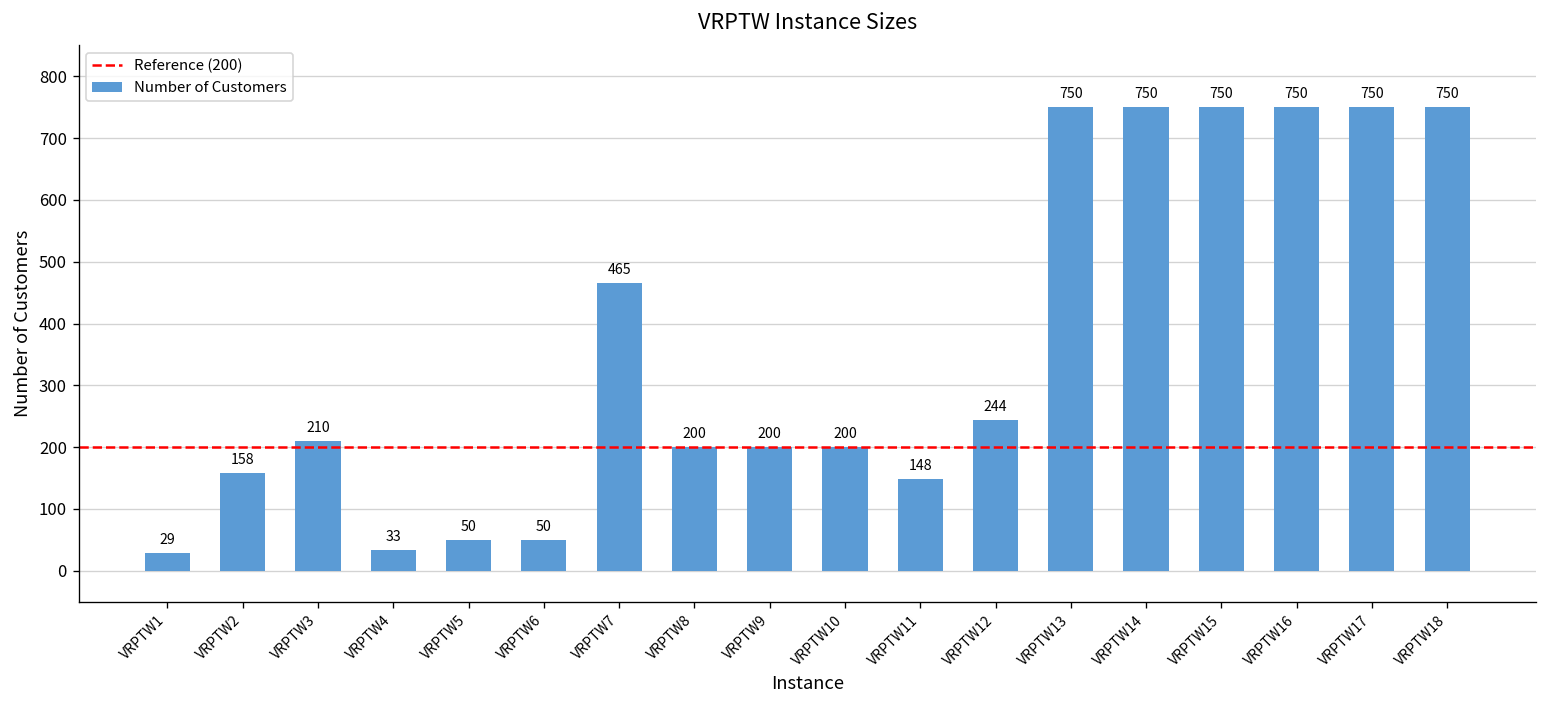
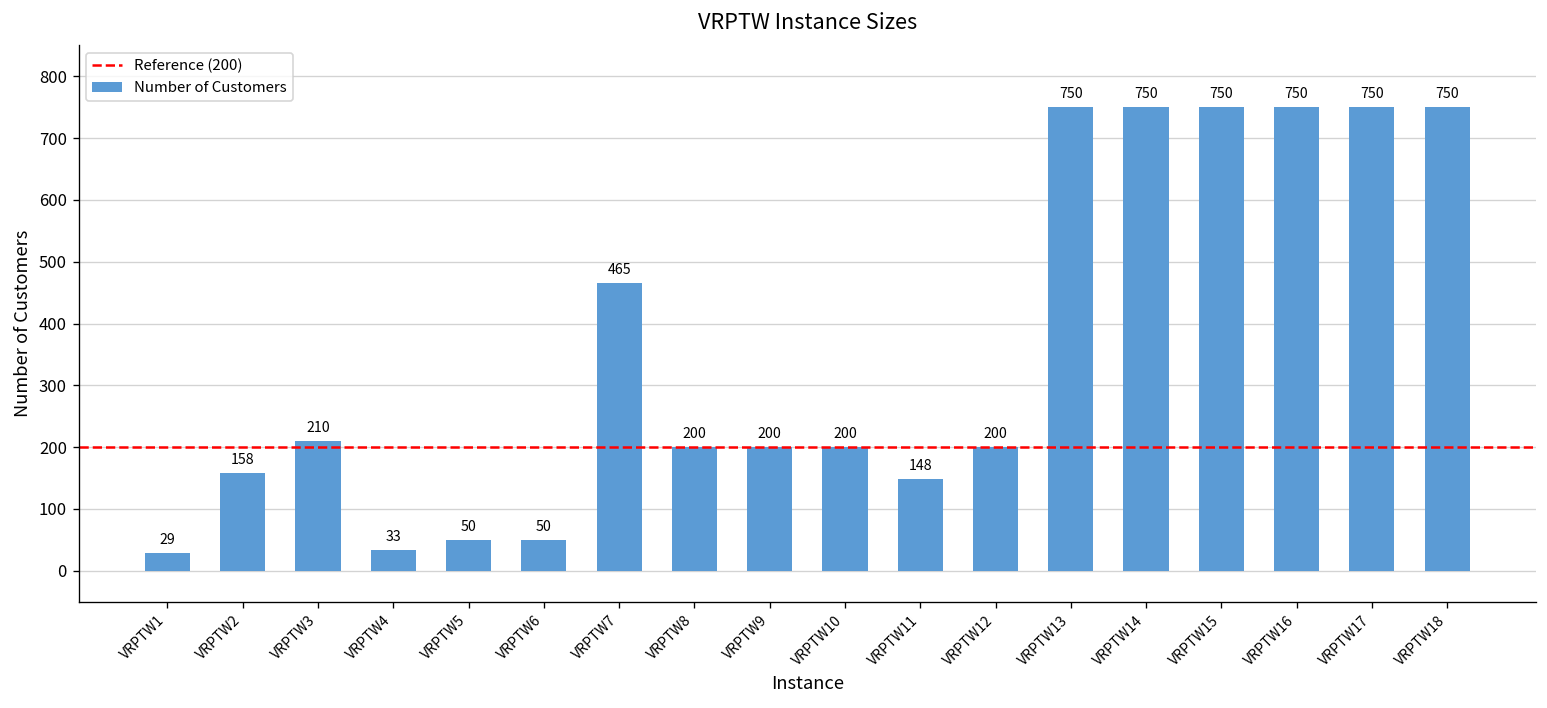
  {
    "VRPTW1": 29,
    "VRPTW2": 158,
    "VRPTW3": 210,
    "VRPTW4": 33,
    "VRPTW5": 50,
    "VRPTW6": 50,
    "VRPTW7": 465,
    "VRPTW8": 200,
    "VRPTW9": 200,
    "VRPTW10": 200,
    "VRPTW11": 148,
-   "VRPTW12": 244,
+   "VRPTW12": 200,
    "VRPTW13": 750,
    "VRPTW14": 750,
    "VRPTW15": 750,
    "VRPTW16": 750,
    "VRPTW17": 750,
    "VRPTW18": 750
  }
